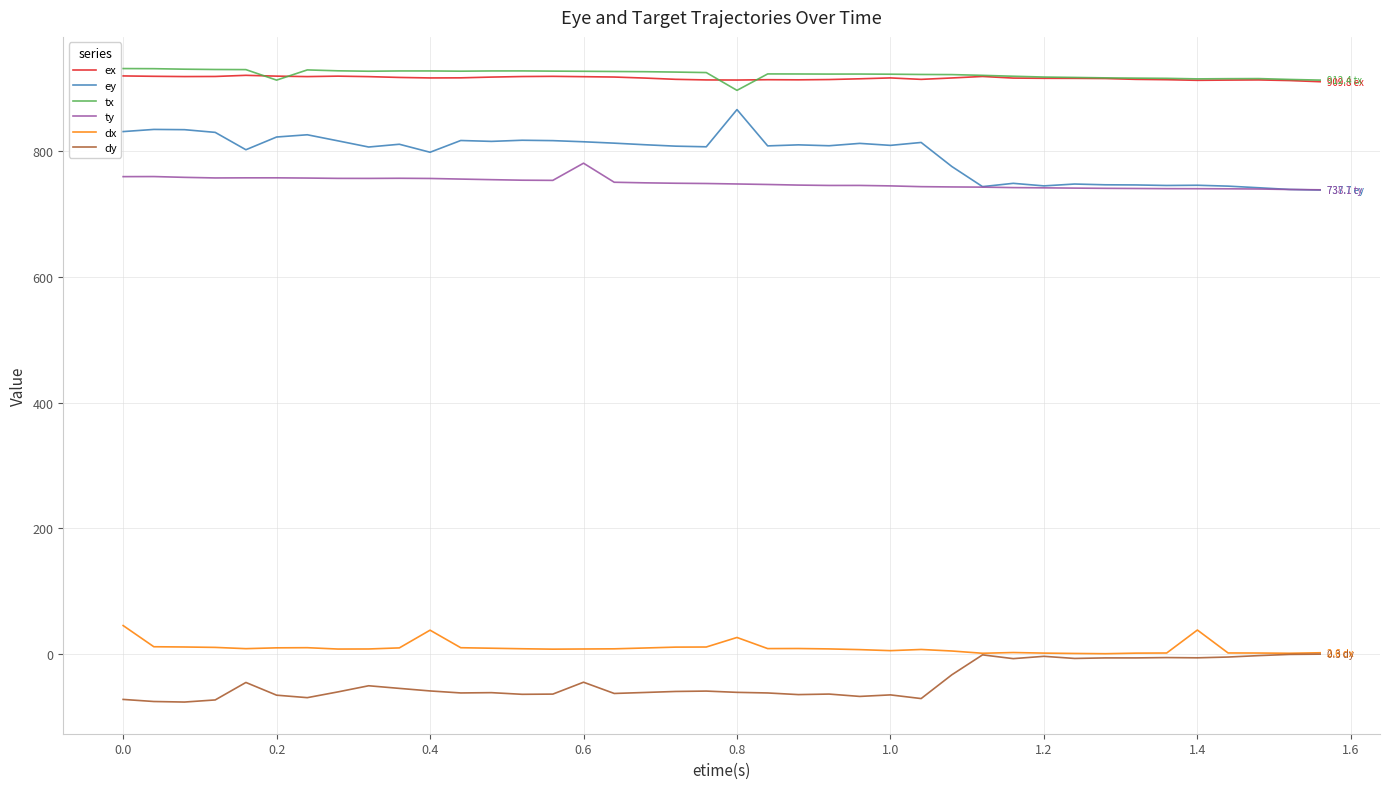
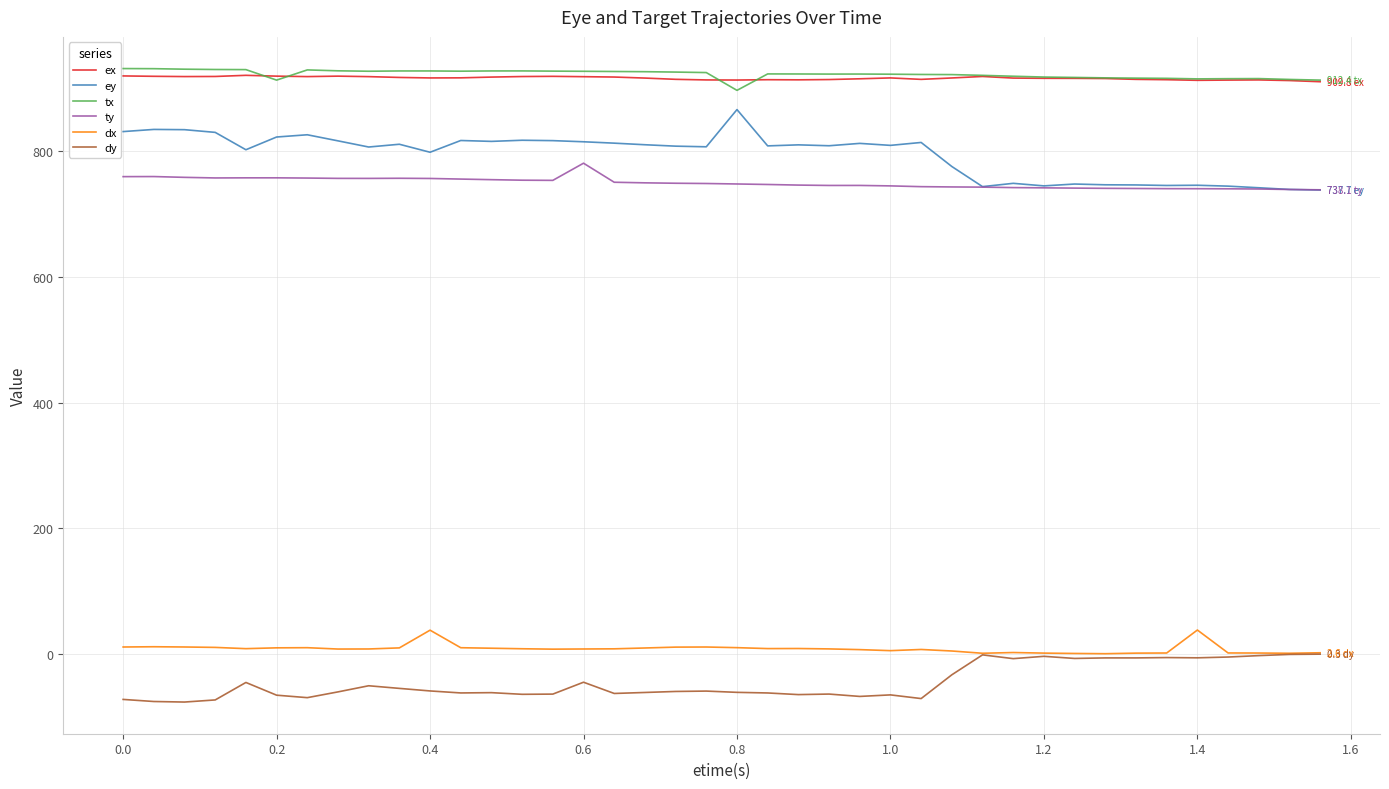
  {
    "ex": {
      "0.0": 920,
      "0.2": 920,
      "0.4": 920,
      "0.6": 920,
      "0.8": 910,
      "1.0": 920
    },
    "ey": {
      "0.0": 830,
      "0.2": 820,
      "0.4": 800,
      "0.6": 810,
      "0.8": 870,
      "1.0": 810,
      "1.4": 750
    },
    "tx": {
      "0.0": 930,
      "0.2": 910,
      "0.4": 930,
      "0.6": 930,
      "0.8": 900,
      "1.0": 920
    },
    "ty": {
      "0.0": 760,
      "0.2": 760,
      "0.4": 760,
      "0.6": 780,
      "0.8": 750,
      "1.0": 740,
      "1.4": 740
    },
    "dx": {
-     "0.0": 50,
+     "0.0": 10,
      "0.2": 10,
      "0.4": 40,
      "0.6": 10,
-     "0.8": 30,
+     "0.8": 10,
      "1.0": 10,
      "1.2": 0,
      "1.4": 40
    },
    "dy": {
      "0.0": -70,
      "0.2": -60,
      "0.4": -60,
      "0.6": -40,
      "0.8": -60,
      "1.0": -60,
      "1.2": 0,
      "1.4": -10
    }
  }
